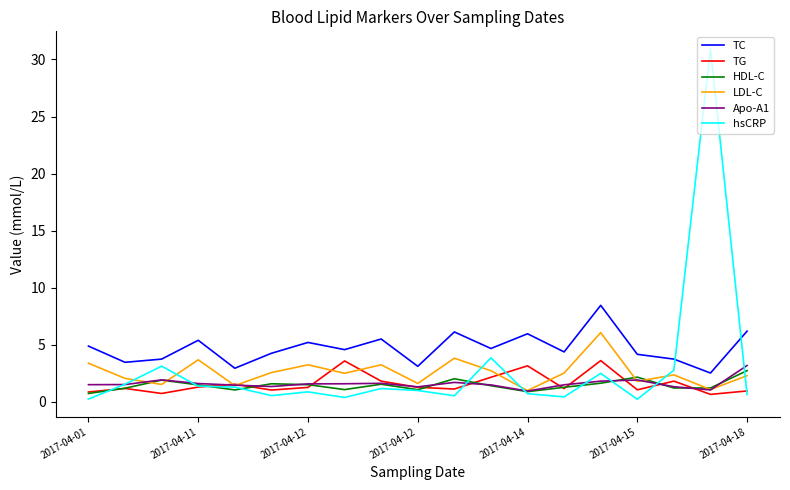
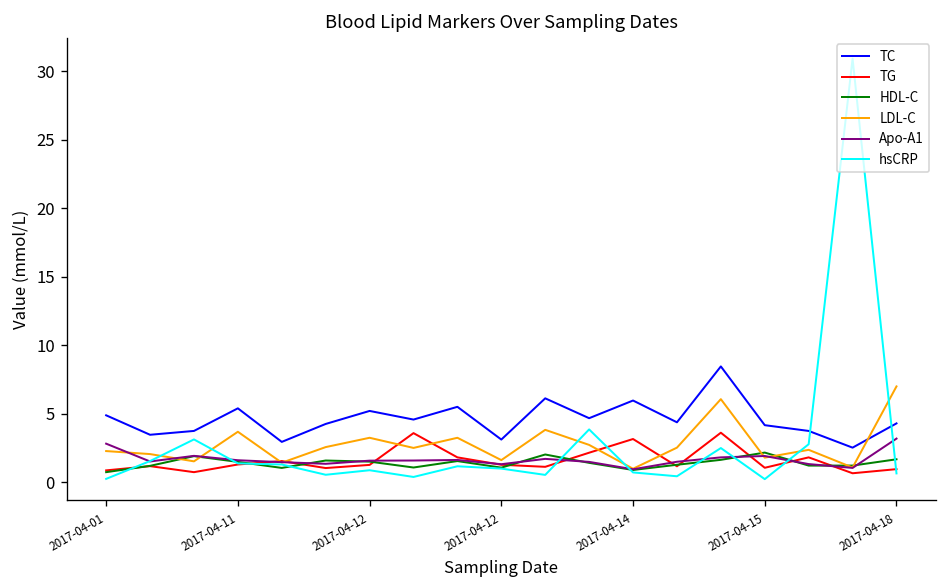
  {
    "TC": {
      "2017-04-01": 4.9,
      "2017-04-14": 6.0,
-     "2017-04-18": 6.2
+     "2017-04-18": 4.3
    },
    "TG": {
      "2017-04-14": 3.2,
      "2017-04-18": 1.0
    },
    "HDL-C": {
-     "2017-04-18": 2.7
+     "2017-04-18": 1.7
    },
    "LDL-C": {
-     "2017-04-01": 3.4,
-     "2017-04-18": 2.3
+     "2017-04-01": 2.3,
+     "2017-04-18": 7.0
    },
    "Apo-A1": {
-     "2017-04-01": 1.5,
+     "2017-04-01": 2.8,
      "2017-04-18": 3.2
    },
    "hsCRP": {
      "2017-04-01": 0.3,
      "2017-04-18": 0.7
    }
  }
